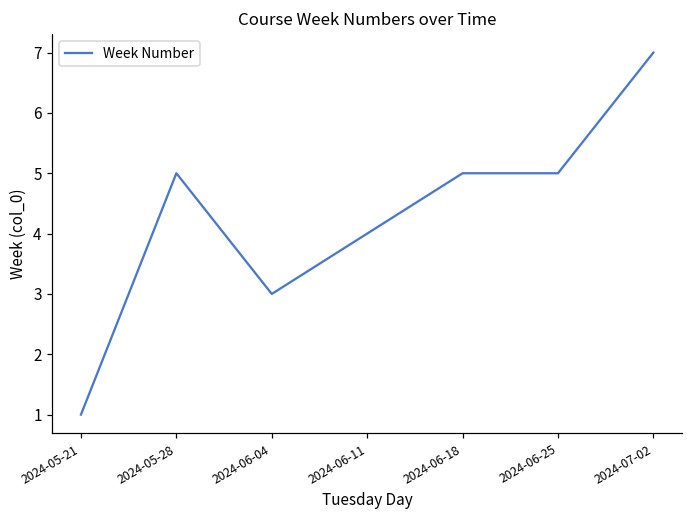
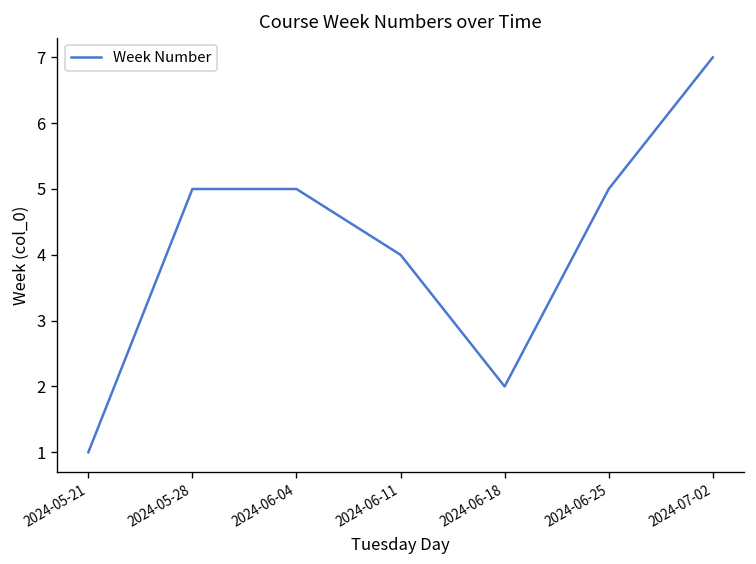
  {
    "2024-05-21": 1,
    "2024-05-28": 5,
-   "2024-06-04": 3,
+   "2024-06-04": 5,
    "2024-06-11": 4,
-   "2024-06-18": 5,
+   "2024-06-18": 2,
    "2024-06-25": 5,
    "2024-07-02": 7
  }
